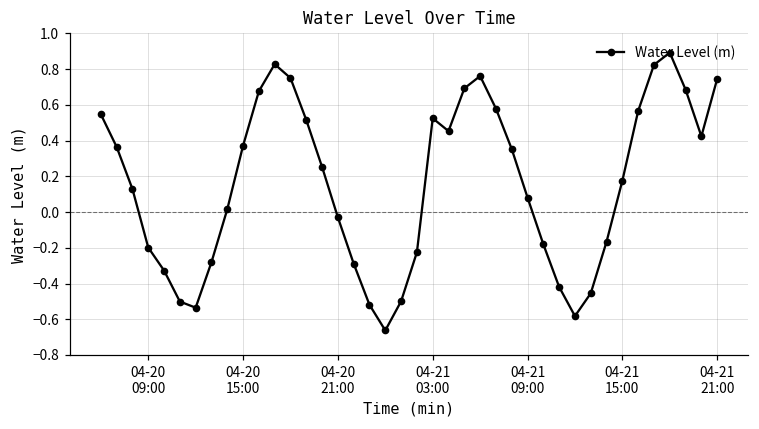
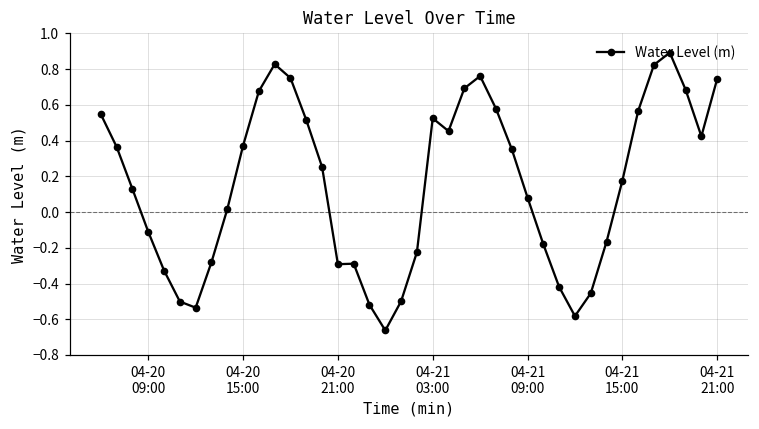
  {
-   "04-20 09:00": -0.20,
+   "04-20 09:00": -0.11,
    "04-20 15:00": 0.37,
-   "04-20 21:00": -0.03,
+   "04-20 21:00": -0.29,
    "04-21 03:00": 0.52,
    "04-21 09:00": 0.08,
    "04-21 15:00": 0.18,
    "04-21 21:00": 0.75
  }
